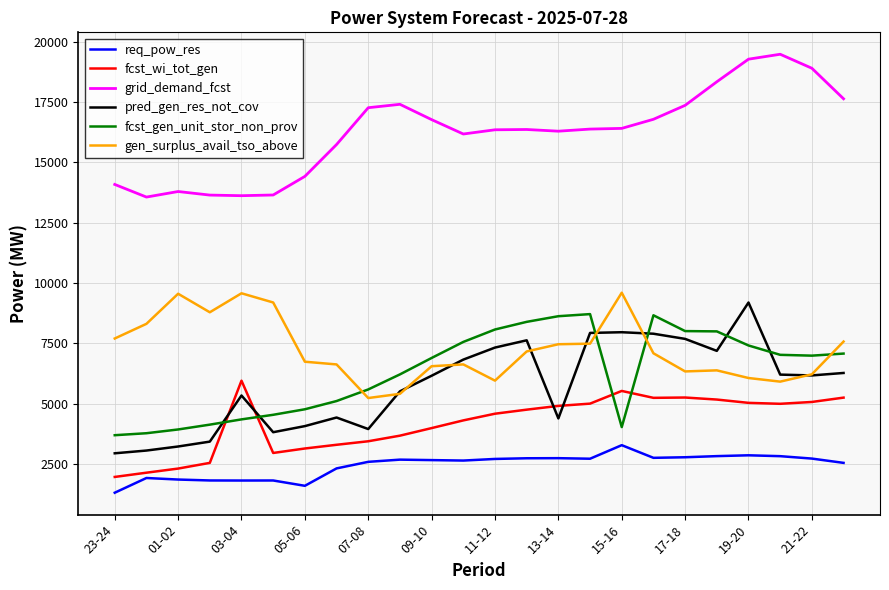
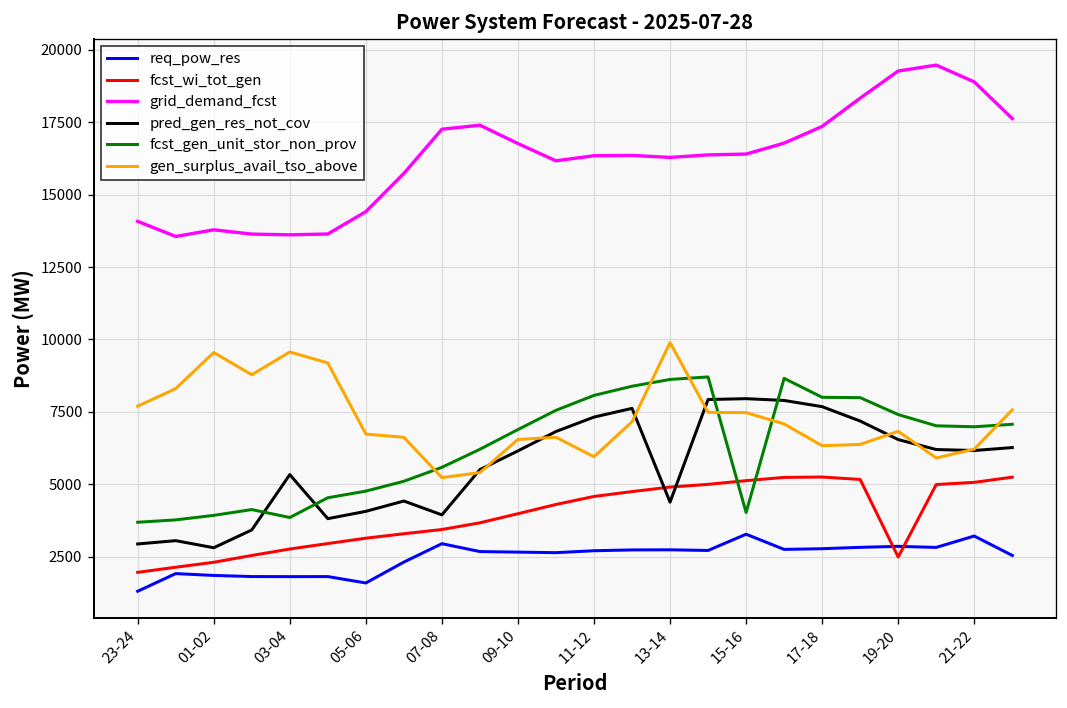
  {
    "req_pow_res": {
      "23-24": 1300,
      "01-02": 1800,
      "03-04": 1800,
      "05-06": 1600,
-     "07-08": 2600,
+     "07-08": 2900,
      "09-10": 2700,
      "11-12": 2700,
      "13-14": 2700,
      "15-16": 3300,
      "17-18": 2800,
      "19-20": 2900,
-     "21-22": 2700
+     "21-22": 3200
    },
    "fcst_wi_tot_gen": {
      "23-24": 2000,
      "01-02": 2300,
-     "03-04": 5900,
+     "03-04": 2800,
      "05-06": 3100,
      "07-08": 3400,
      "09-10": 4000,
      "11-12": 4600,
      "13-14": 4900,
-     "15-16": 5500,
+     "15-16": 5100,
      "17-18": 5200,
-     "19-20": 5000,
+     "19-20": 2500,
      "21-22": 5100
    },
    "grid_demand_fcst": {
      "23-24": 14100,
      "01-02": 13800,
      "03-04": 13600,
      "05-06": 14400,
      "07-08": 17300,
      "09-10": 16800,
      "11-12": 16300,
      "13-14": 16300,
      "15-16": 16400,
      "17-18": 17400,
      "19-20": 19300,
      "21-22": 18900
    },
    "pred_gen_res_not_cov": {
      "23-24": 2900,
-     "01-02": 3200,
+     "01-02": 2800,
      "03-04": 5300,
      "05-06": 4100,
      "07-08": 3900,
      "09-10": 6200,
      "11-12": 7300,
      "13-14": 4400,
      "15-16": 8000,
      "17-18": 7700,
-     "19-20": 9200
+     "19-20": 6500
    },
    "fcst_gen_unit_stor_non_prov": {
      "23-24": 3700,
      "01-02": 3900,
-     "03-04": 4300,
+     "03-04": 3800,
      "05-06": 4800,
      "07-08": 5600,
      "09-10": 6900,
      "11-12": 8100,
      "13-14": 8600,
      "15-16": 4000,
      "17-18": 8000,
      "19-20": 7400,
      "21-22": 7000
    },
    "gen_surplus_avail_tso_above": {
      "23-24": 7700,
      "01-02": 9600,
      "03-04": 9600,
      "05-06": 6700,
      "07-08": 5200,
      "09-10": 6500,
      "11-12": 5900,
-     "13-14": 7500,
-     "15-16": 9600,
+     "13-14": 9900,
+     "15-16": 7500,
      "17-18": 6300,
-     "19-20": 6100
+     "19-20": 6800
    }
  }
